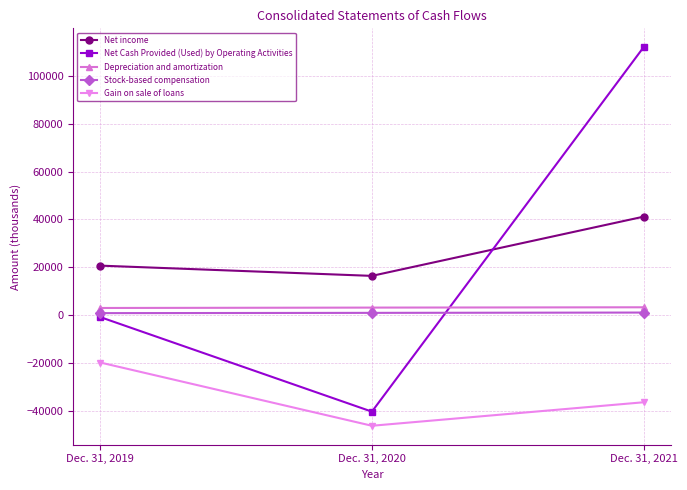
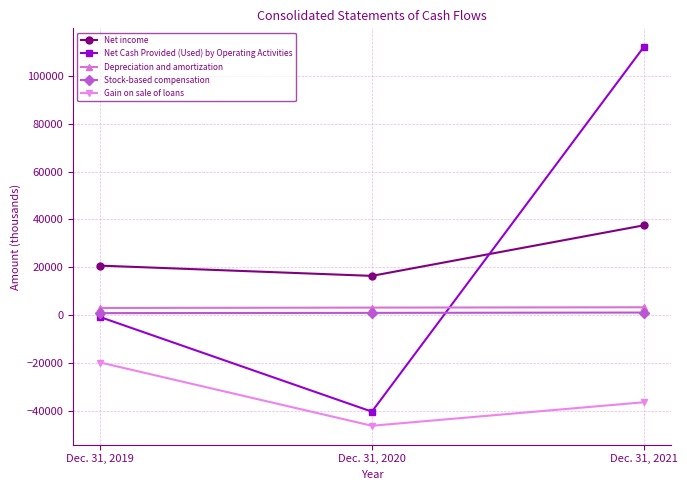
  {
    "Net income": {
      "Dec. 31, 2019": 21000,
      "Dec. 31, 2020": 16000,
-     "Dec. 31, 2021": 41000
+     "Dec. 31, 2021": 38000
    },
    "Net Cash Provided (Used) by Operating Activities": {
      "Dec. 31, 2019": -1000,
      "Dec. 31, 2020": -40000,
      "Dec. 31, 2021": 112000
    }
  }
